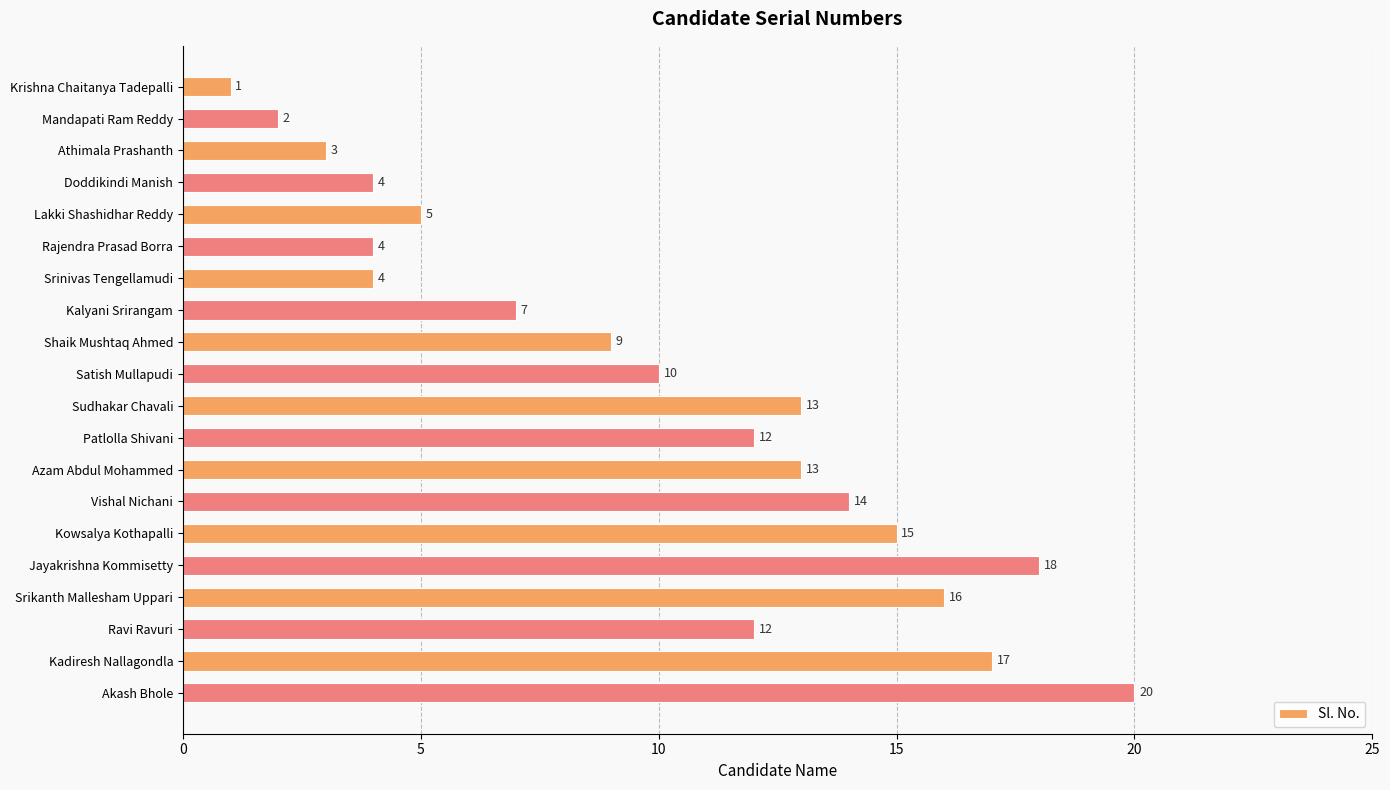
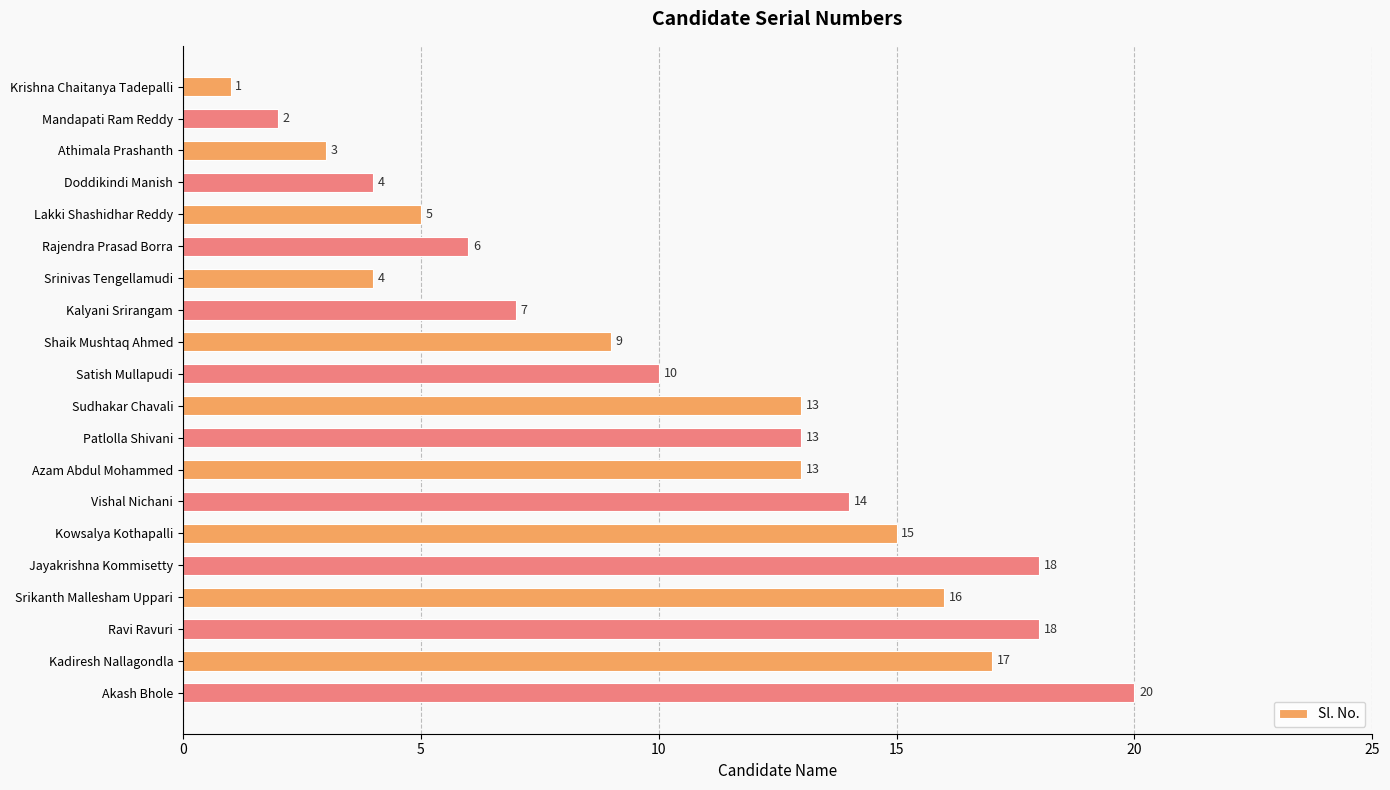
  {
    "Krishna Chaitanya Tadepalli": 1,
    "Mandapati Ram Reddy": 2,
    "Athimala Prashanth": 3,
    "Doddikindi Manish": 4,
    "Lakki Shashidhar Reddy": 5,
-   "Rajendra Prasad Borra": 4,
+   "Rajendra Prasad Borra": 6,
    "Srinivas Tengellamudi": 4,
    "Kalyani Srirangam": 7,
    "Shaik Mushtaq Ahmed": 9,
    "Satish Mullapudi": 10,
    "Sudhakar Chavali": 13,
-   "Patlolla Shivani": 12,
+   "Patlolla Shivani": 13,
    "Azam Abdul Mohammed": 13,
    "Vishal Nichani": 14,
    "Kowsalya Kothapalli": 15,
    "Jayakrishna Kommisetty": 18,
    "Srikanth Mallesham Uppari": 16,
-   "Ravi Ravuri": 12,
+   "Ravi Ravuri": 18,
    "Kadiresh Nallagondla": 17,
    "Akash Bhole": 20
  }
